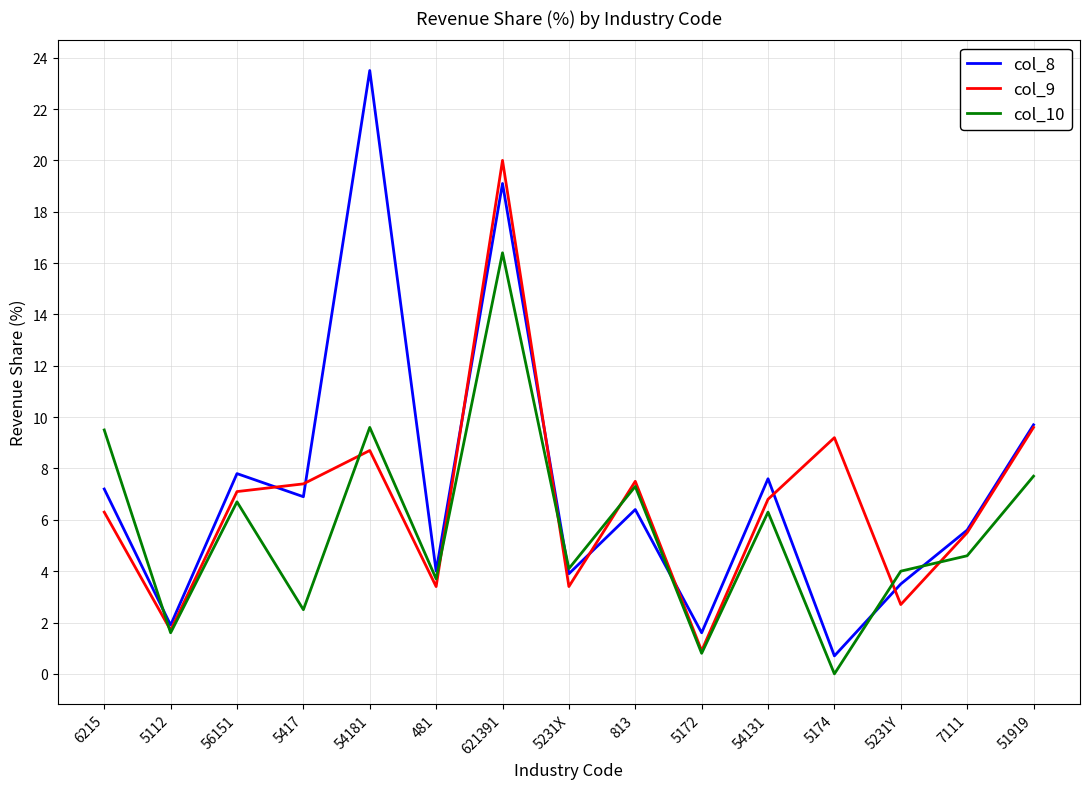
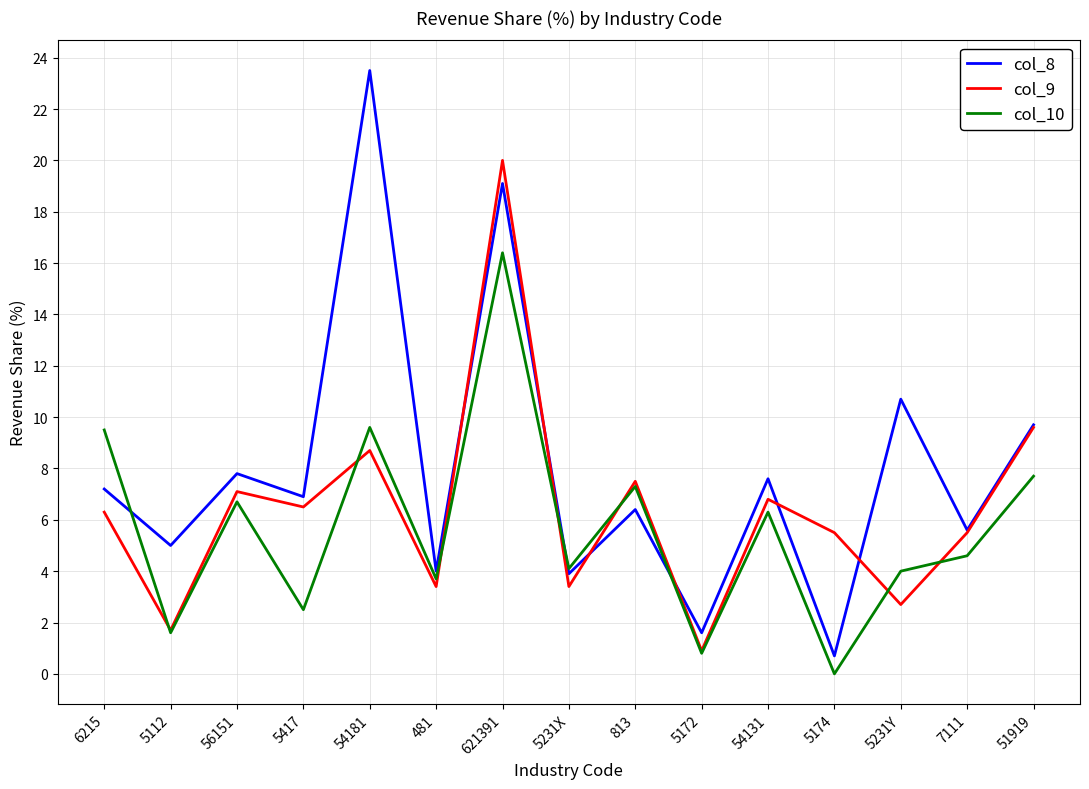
  {
    "col_8": {
      "6215": 7.2,
-     "5112": 1.9,
+     "5112": 5.0,
      "56151": 7.8,
      "5417": 6.9,
      "54181": 23.5,
      "481": 4.0,
      "621391": 19.1,
      "5231X": 3.9,
      "813": 6.4,
      "5172": 1.6,
      "54131": 7.6,
      "5174": 0.7,
-     "5231Y": 3.5,
+     "5231Y": 10.7,
      "7111": 5.6,
      "51919": 9.7
    },
    "col_9": {
      "6215": 6.3,
      "5112": 1.7,
      "56151": 7.1,
-     "5417": 7.4,
+     "5417": 6.5,
      "54181": 8.7,
      "481": 3.4,
      "621391": 20.0,
      "5231X": 3.4,
      "813": 7.5,
      "54131": 6.8,
-     "5174": 9.2,
+     "5174": 5.5,
      "5231Y": 2.7,
      "7111": 5.5,
      "51919": 9.6
    },
    "col_10": {
      "6215": 9.5,
      "5112": 1.6,
      "56151": 6.7,
      "5417": 2.5,
      "54181": 9.6,
      "481": 3.7,
      "621391": 16.4,
      "5231X": 4.1,
      "813": 7.3,
      "54131": 6.3,
      "5174": 0.0,
      "5231Y": 4.0,
      "7111": 4.6,
      "51919": 7.7
    }
  }
